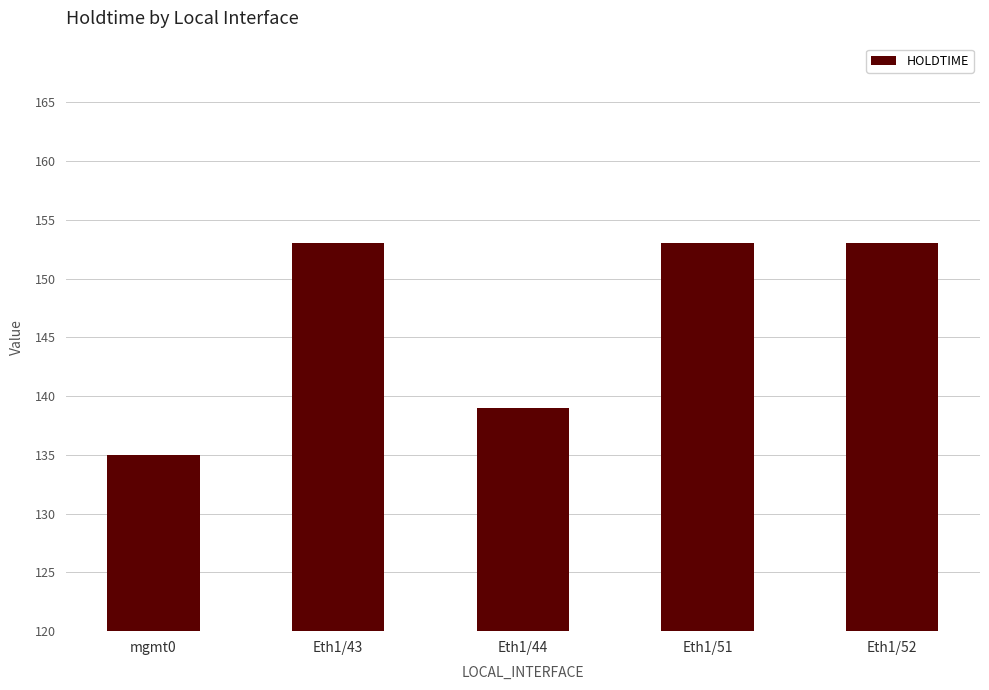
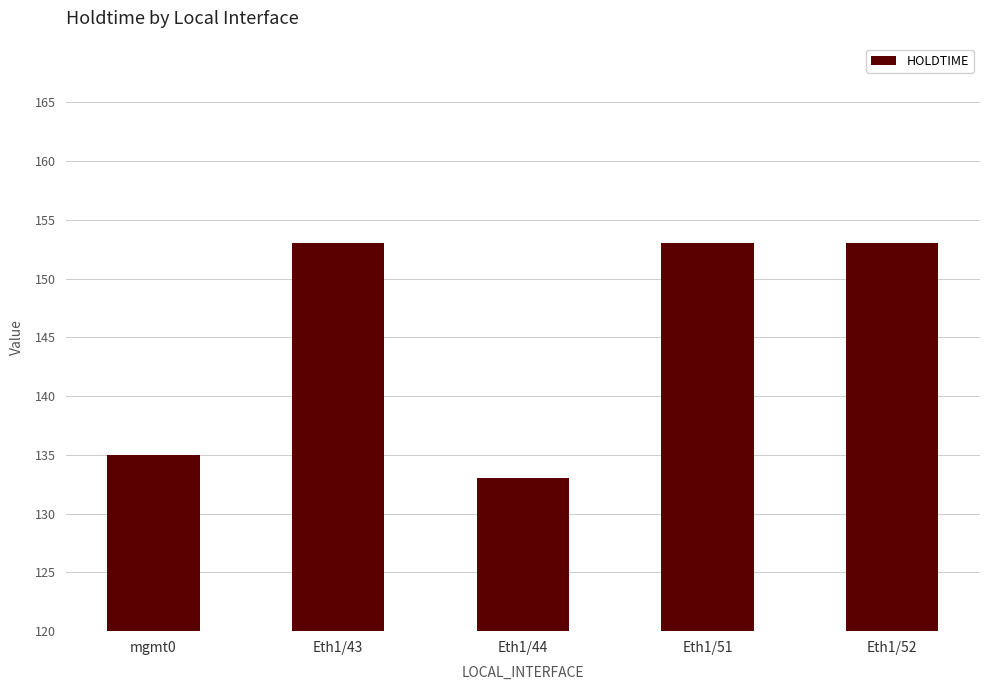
  {
    "mgmt0": 135,
    "Eth1/43": 153,
-   "Eth1/44": 139,
+   "Eth1/44": 133,
    "Eth1/51": 153,
    "Eth1/52": 153
  }
